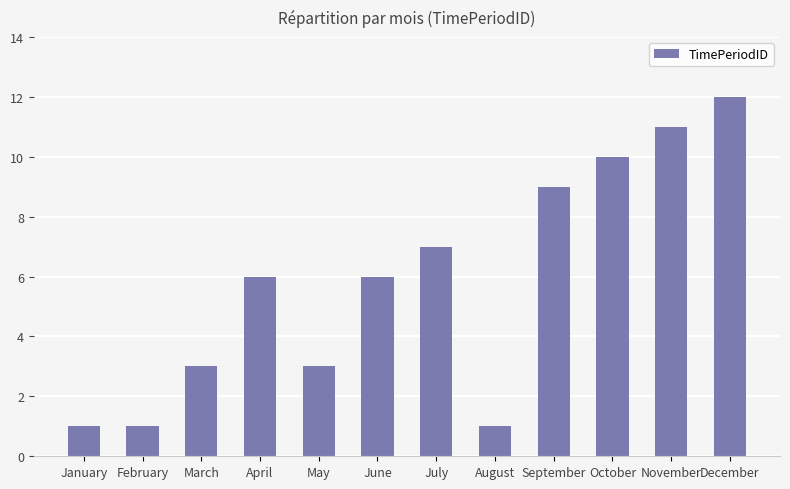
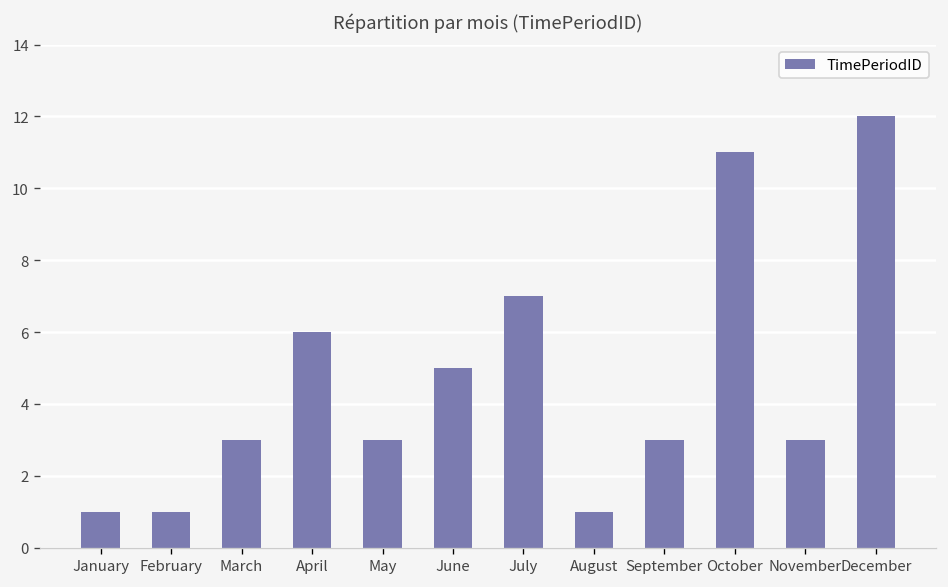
  {
    "January": 1,
    "February": 1,
    "March": 3,
    "April": 6,
    "May": 3,
-   "June": 6,
+   "June": 5,
    "July": 7,
    "August": 1,
-   "September": 9,
-   "October": 10,
-   "November": 11,
+   "September": 3,
+   "October": 11,
+   "November": 3,
    "December": 12
  }
